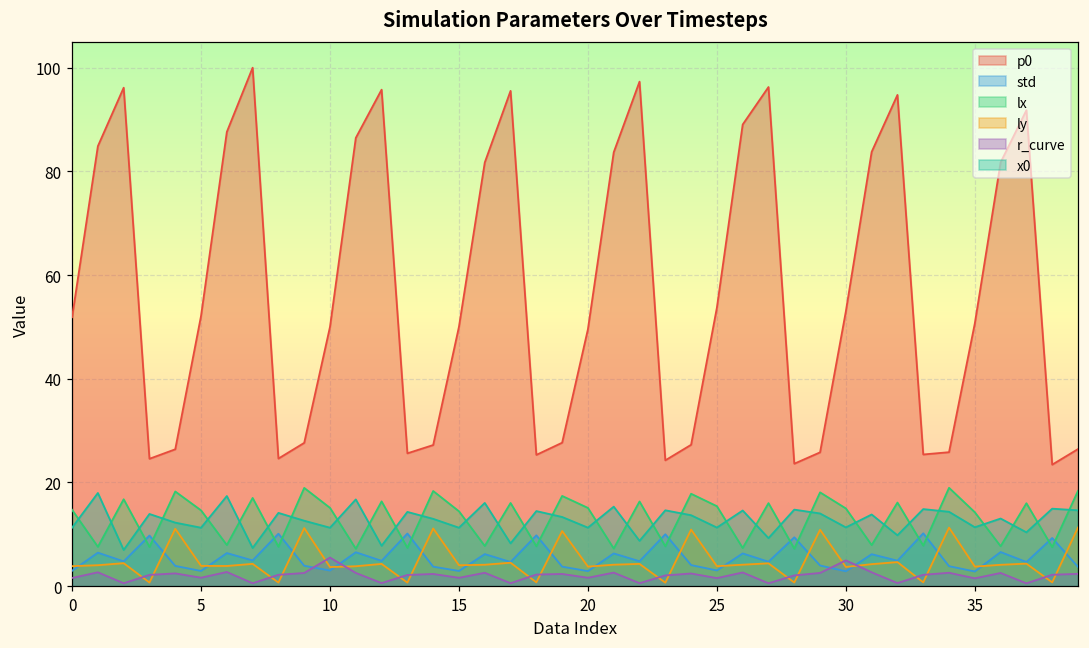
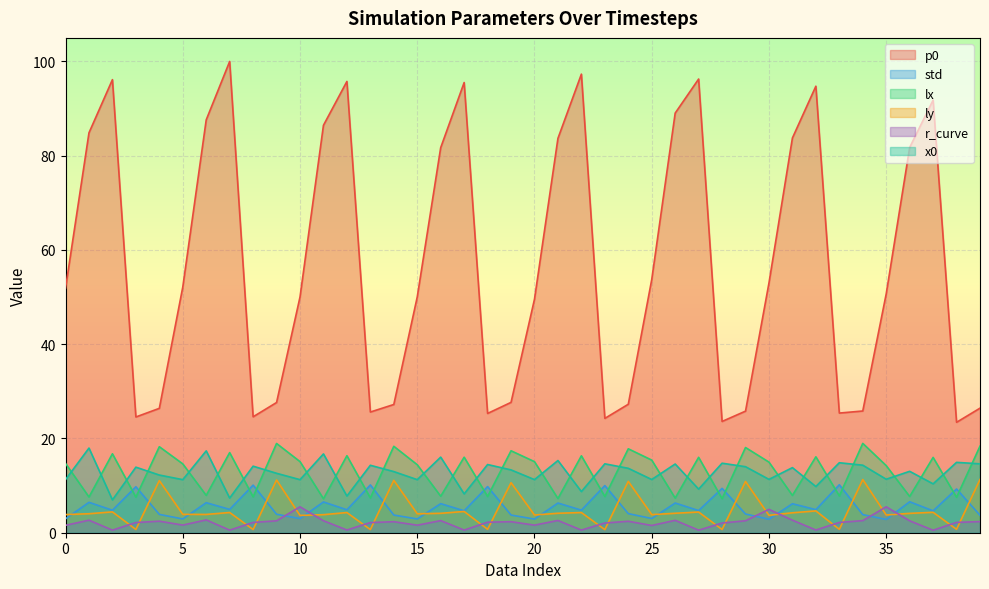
  {
    "r_curve": {
      "0": 2,
      "5": 2,
      "10": 6,
      "15": 2,
      "20": 2,
      "25": 2,
      "30": 5,
-     "35": 2
+     "35": 6
    }
  }
